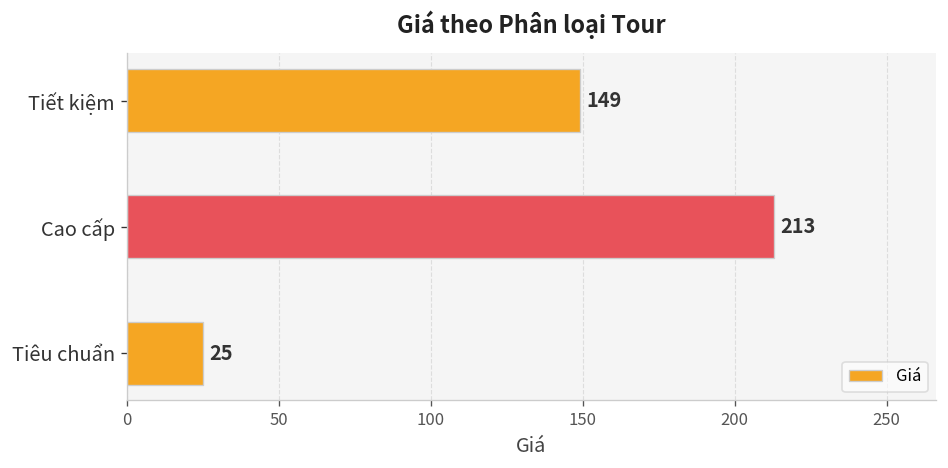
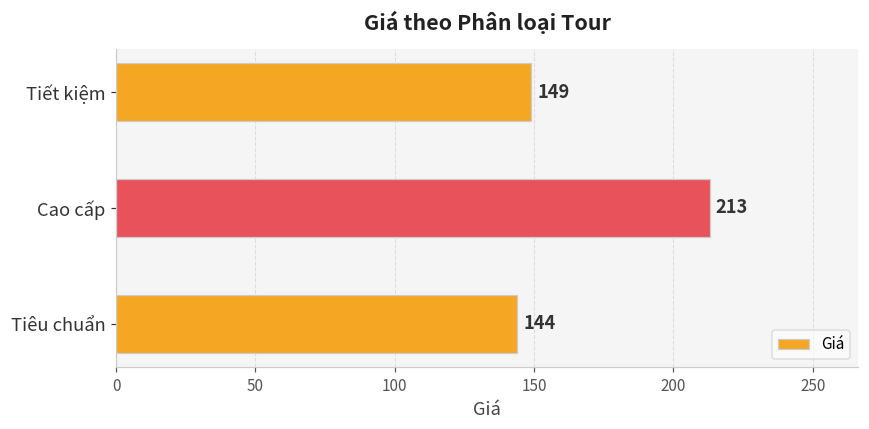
  {
    "Tiết kiệm": 149,
    "Cao cấp": 213,
-   "Tiêu chuẩn": 25
+   "Tiêu chuẩn": 144
  }
